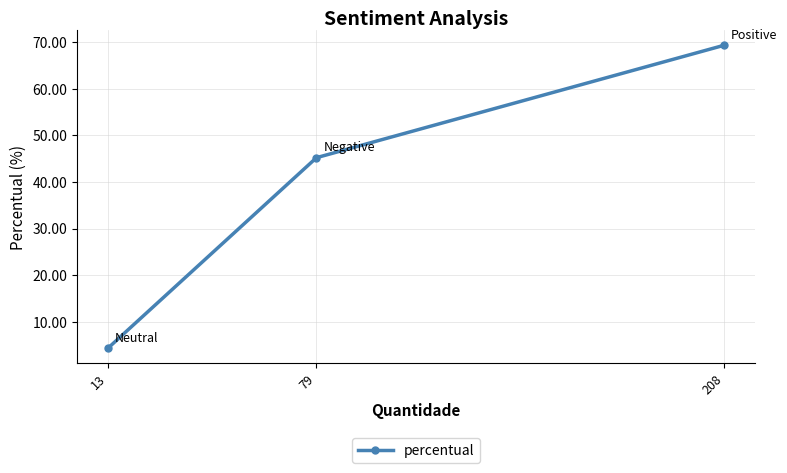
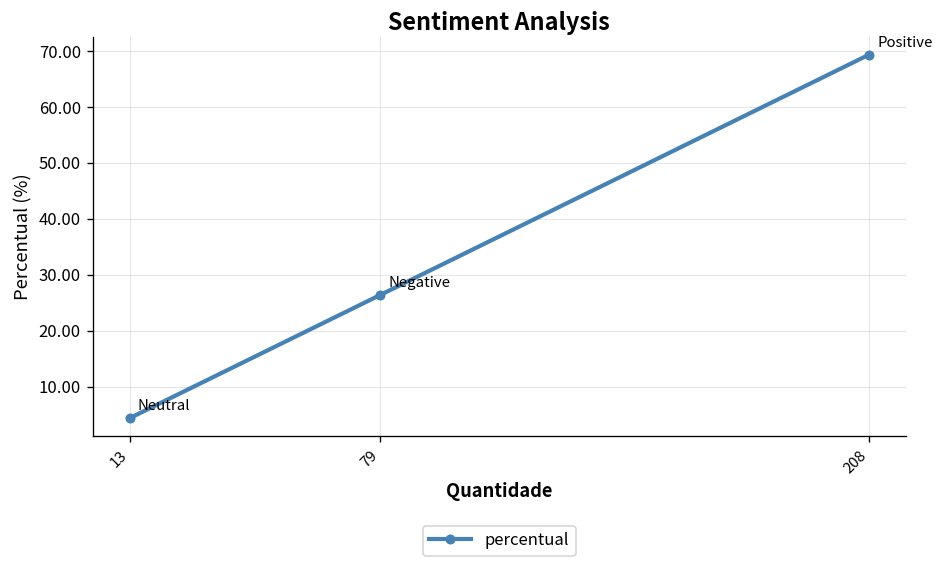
  {
    "13": 4,
-   "79": 45,
+   "79": 26,
    "208": 69
  }
